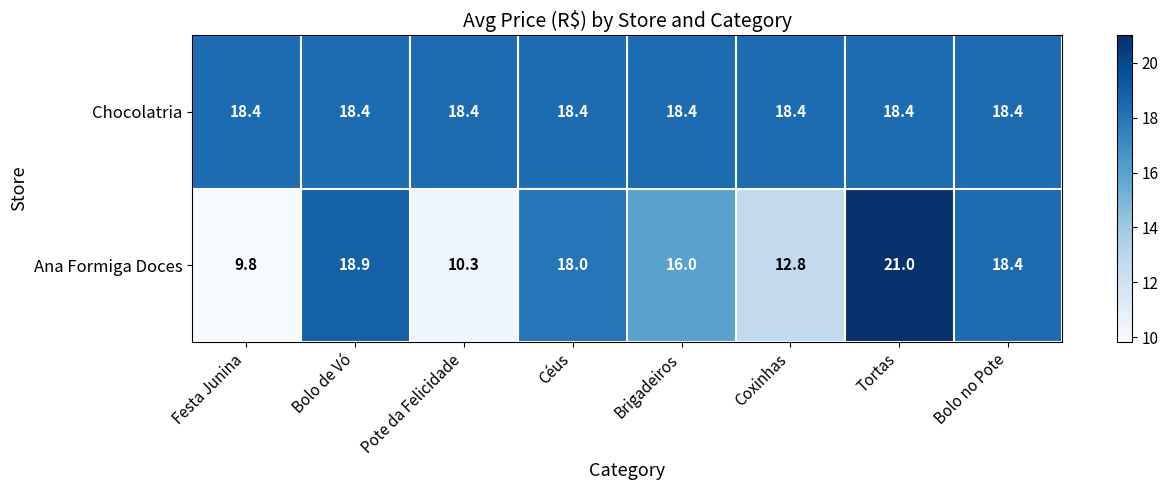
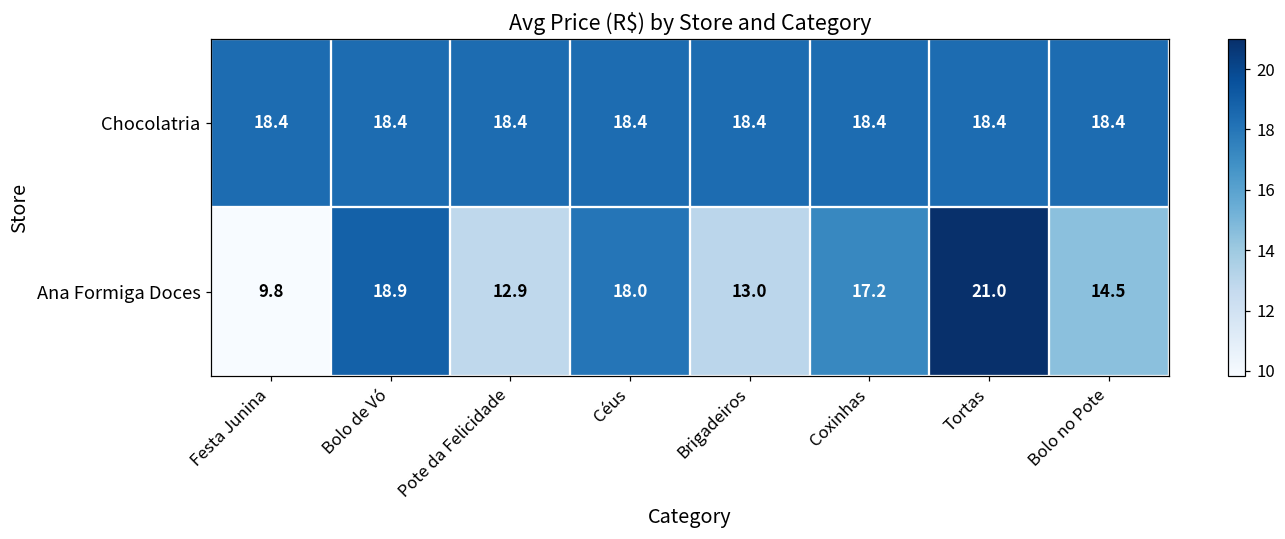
  {
    "Chocolatria": {
      "Festa Junina": 18.4,
      "Bolo de Vó": 18.4,
      "Pote da Felicidade": 18.4,
      "Céus": 18.4,
      "Brigadeiros": 18.4,
      "Coxinhas": 18.4,
      "Tortas": 18.4,
      "Bolo no Pote": 18.4
    },
    "Ana Formiga Doces": {
      "Festa Junina": 9.8,
      "Bolo de Vó": 18.9,
-     "Pote da Felicidade": 10.3,
+     "Pote da Felicidade": 12.9,
      "Céus": 18.0,
-     "Brigadeiros": 16.0,
-     "Coxinhas": 12.8,
+     "Brigadeiros": 13.0,
+     "Coxinhas": 17.2,
      "Tortas": 21.0,
-     "Bolo no Pote": 18.4
+     "Bolo no Pote": 14.5
    }
  }
